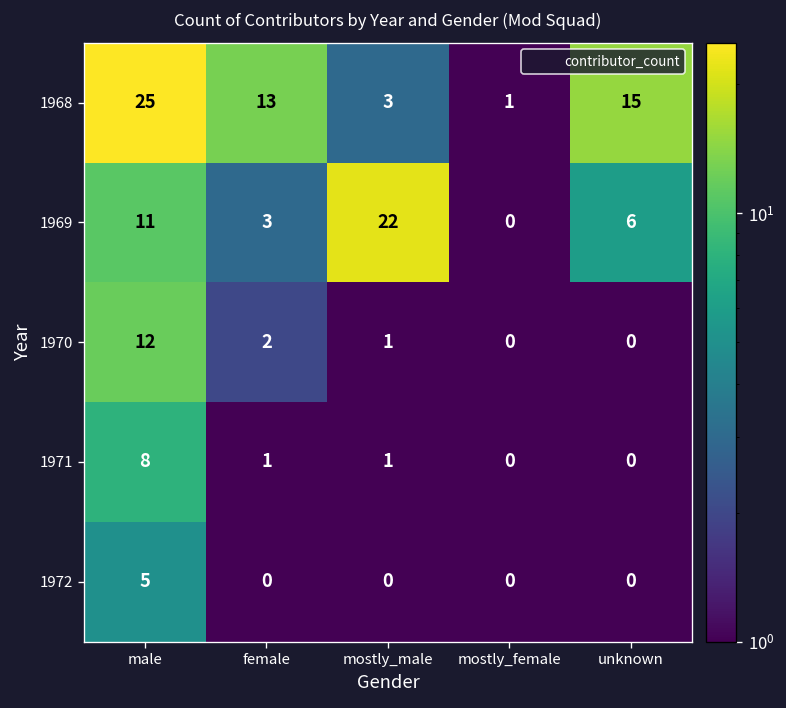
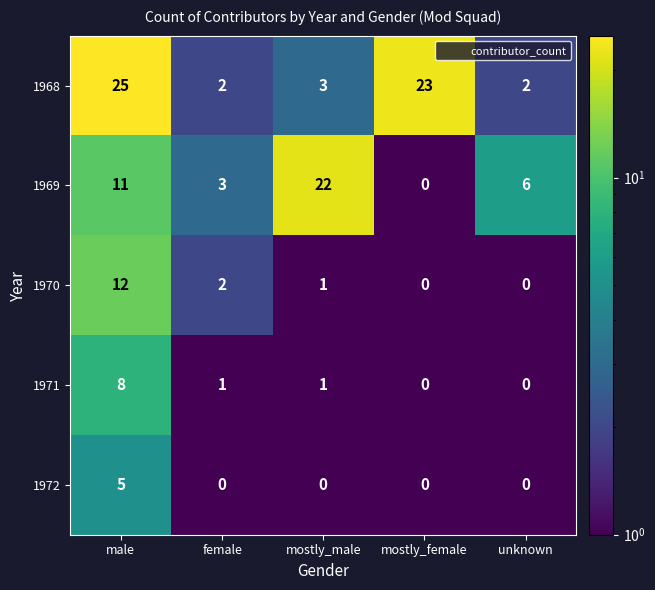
  {
    "1968": {
      "male": 25,
-     "female": 13,
+     "female": 2,
      "mostly_male": 3,
-     "mostly_female": 1,
-     "unknown": 15
+     "mostly_female": 23,
+     "unknown": 2
    },
    "1969": {
      "male": 11,
      "female": 3,
      "mostly_male": 22,
      "mostly_female": 0,
      "unknown": 6
    },
    "1970": {
      "male": 12,
      "female": 2,
      "mostly_male": 1,
      "mostly_female": 0,
      "unknown": 0
    },
    "1971": {
      "male": 8,
      "female": 1,
      "mostly_male": 1,
      "mostly_female": 0,
      "unknown": 0
    },
    "1972": {
      "male": 5,
      "female": 0,
      "mostly_male": 0,
      "mostly_female": 0,
      "unknown": 0
    }
  }
